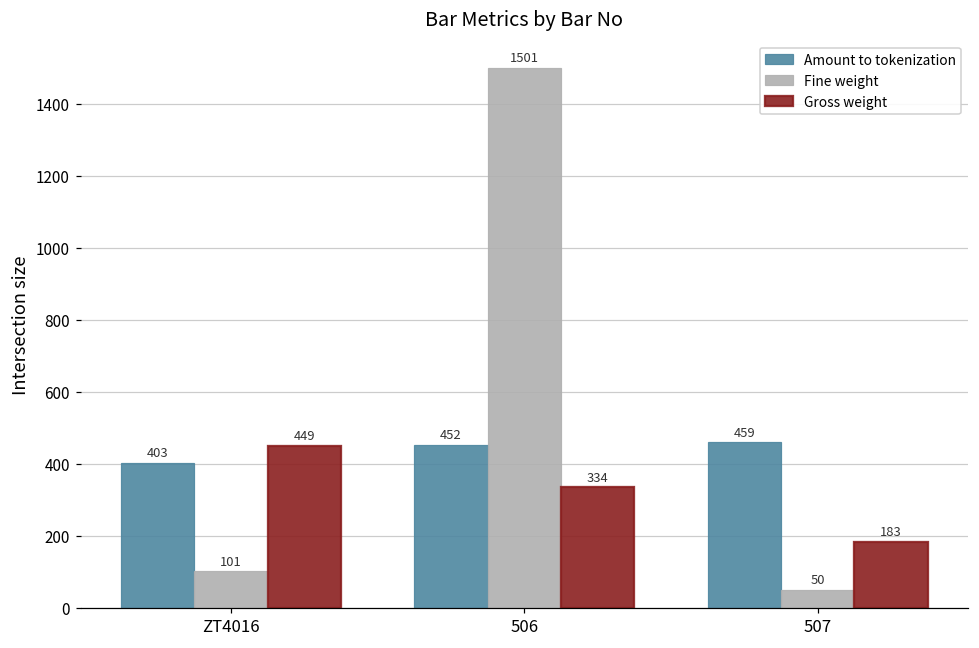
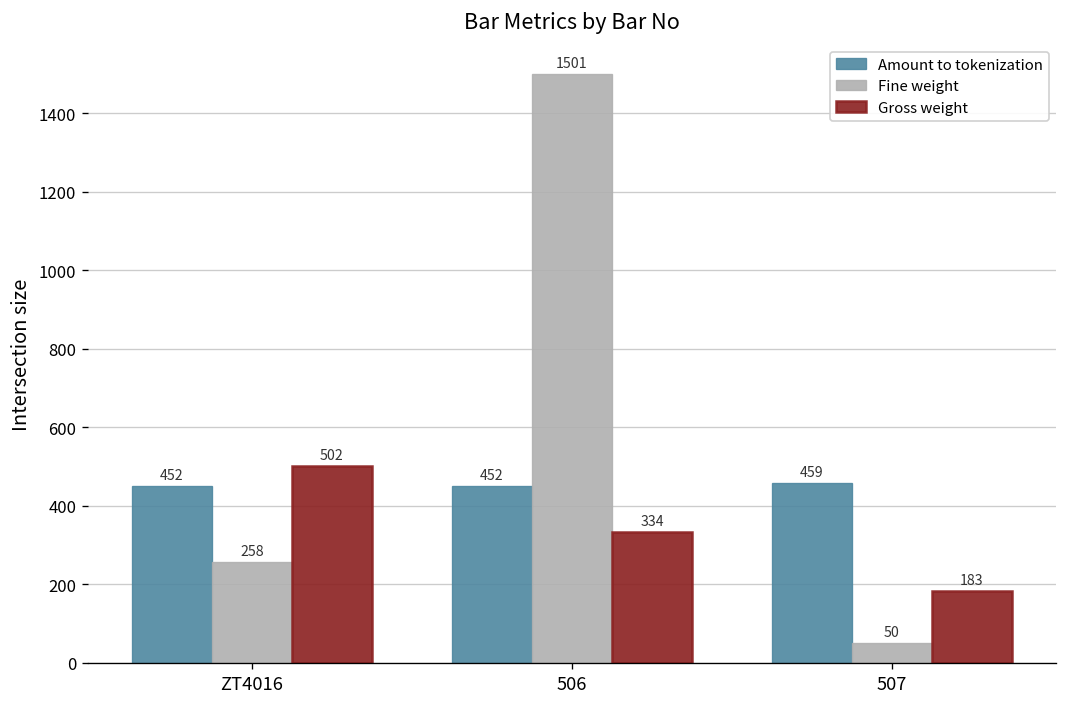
  {
    "Amount to tokenization": {
-     "ZT4016": 403,
+     "ZT4016": 452,
      "506": 452,
      "507": 459
    },
    "Fine weight": {
-     "ZT4016": 101,
+     "ZT4016": 258,
      "506": 1501,
      "507": 50
    },
    "Gross weight": {
-     "ZT4016": 449,
+     "ZT4016": 502,
      "506": 334,
      "507": 183
    }
  }
